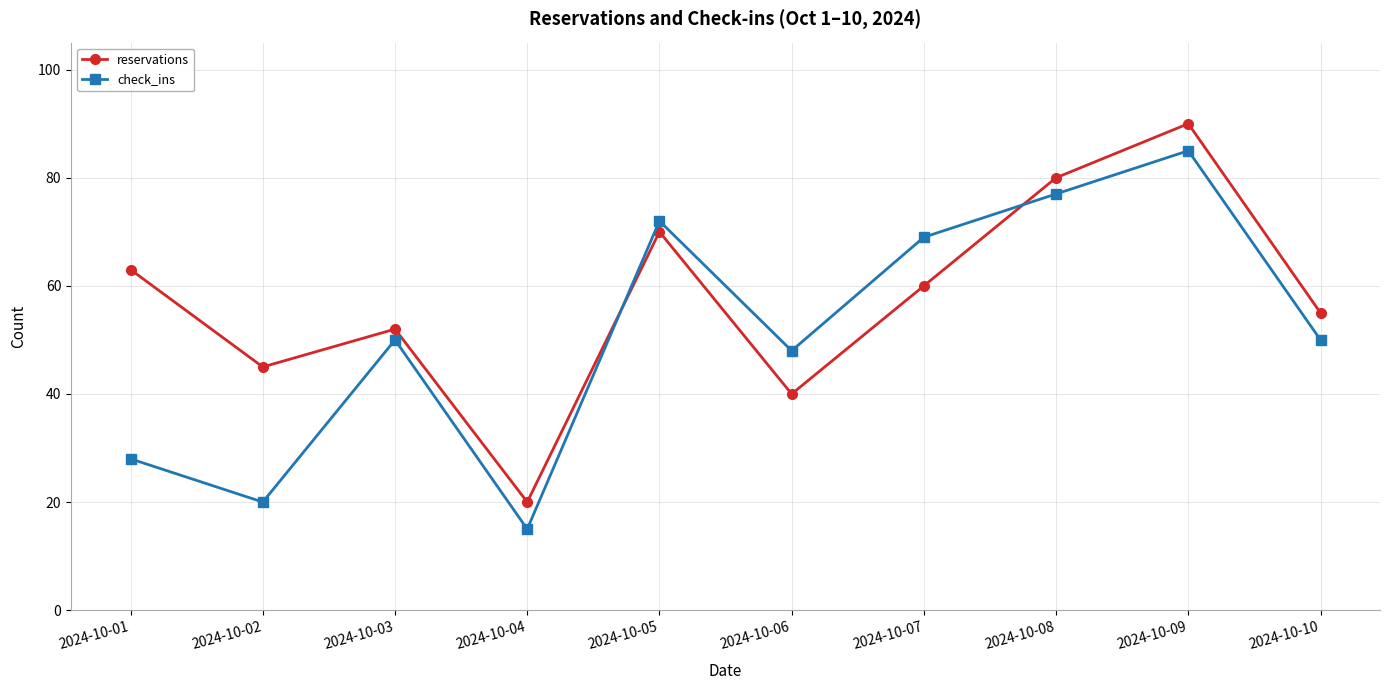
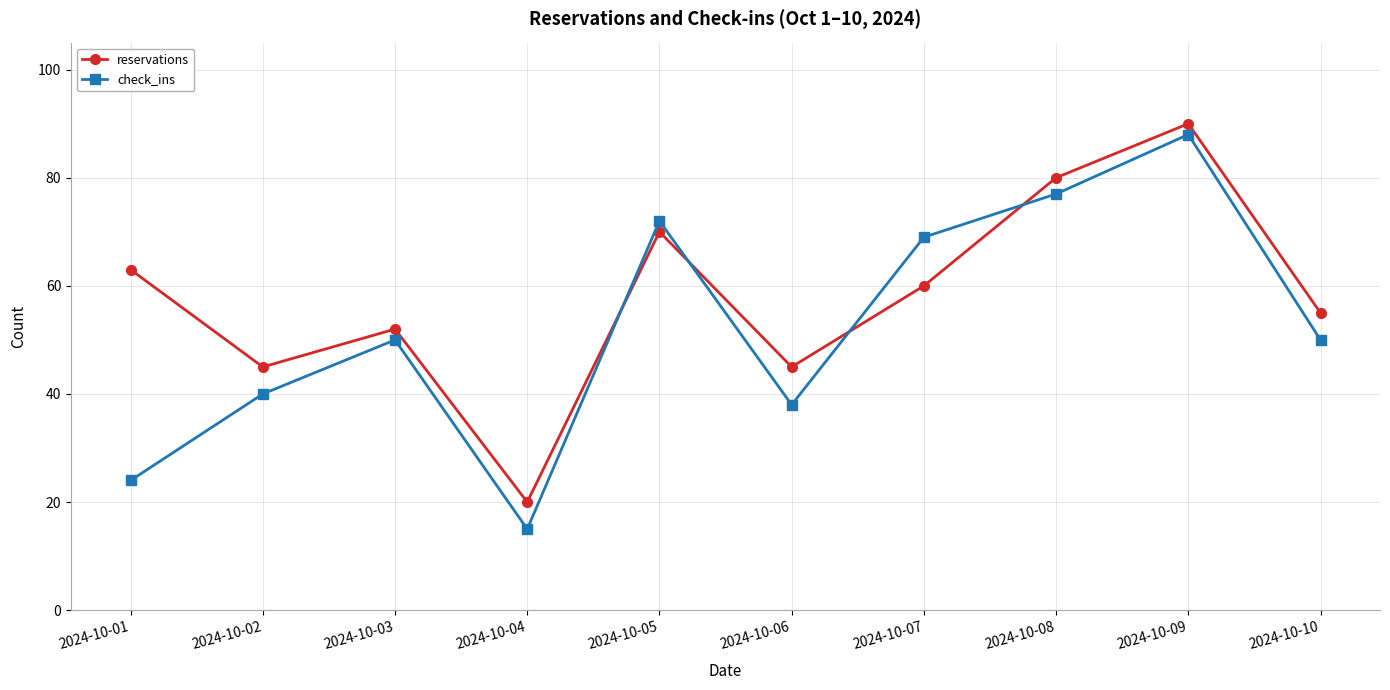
  {
    "reservations": {
      "2024-10-01": 63,
      "2024-10-02": 45,
      "2024-10-03": 52,
      "2024-10-04": 20,
      "2024-10-05": 70,
-     "2024-10-06": 40,
+     "2024-10-06": 45,
      "2024-10-07": 60,
      "2024-10-08": 80,
      "2024-10-09": 90,
      "2024-10-10": 55
    },
    "check_ins": {
-     "2024-10-01": 28,
-     "2024-10-02": 20,
+     "2024-10-01": 24,
+     "2024-10-02": 40,
      "2024-10-03": 50,
      "2024-10-04": 15,
      "2024-10-05": 72,
-     "2024-10-06": 48,
+     "2024-10-06": 38,
      "2024-10-07": 69,
      "2024-10-08": 77,
-     "2024-10-09": 85,
+     "2024-10-09": 88,
      "2024-10-10": 50
    }
  }
